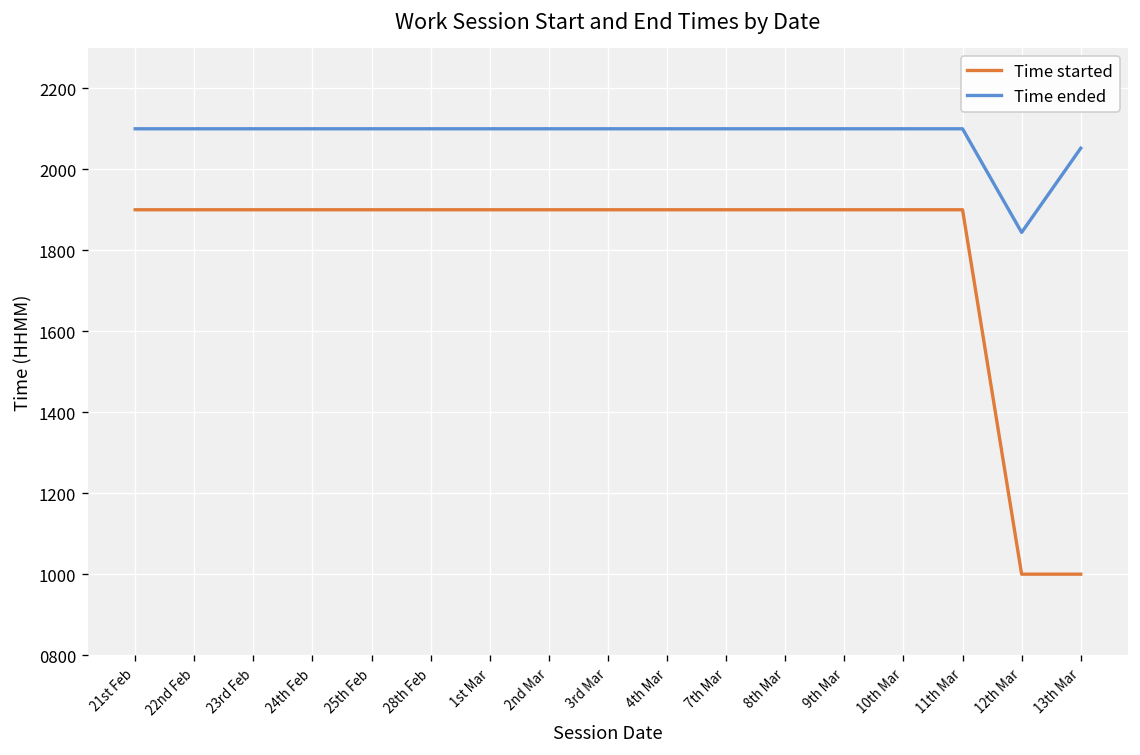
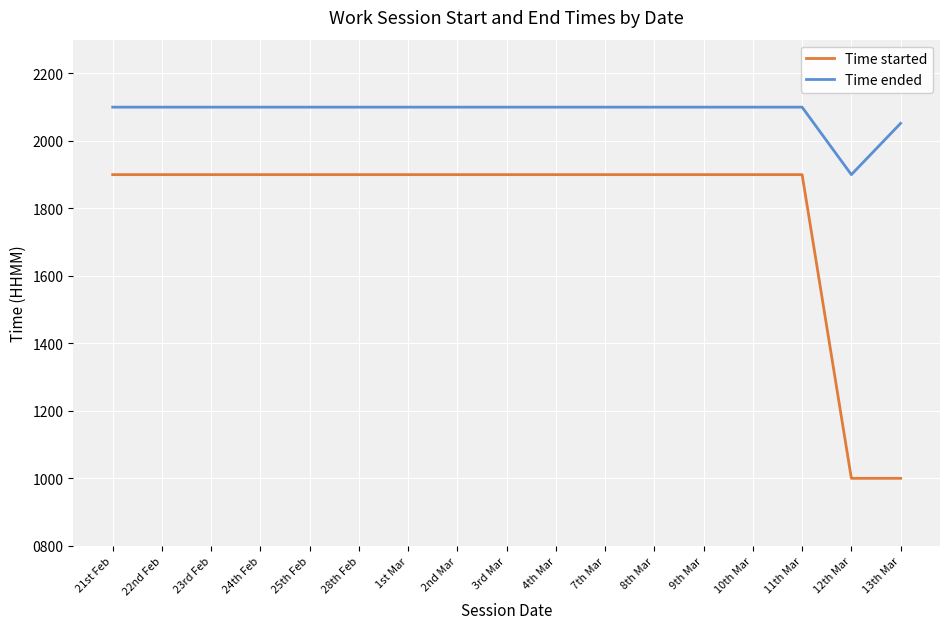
  {
    "Time started": {
      "21st Feb": 1900,
      "22nd Feb": 1900,
      "23rd Feb": 1900,
      "24th Feb": 1900,
      "25th Feb": 1900,
      "28th Feb": 1900,
      "1st Mar": 1900,
      "2nd Mar": 1900,
      "3rd Mar": 1900,
      "4th Mar": 1900,
      "7th Mar": 1900,
      "8th Mar": 1900,
      "9th Mar": 1900,
      "10th Mar": 1900,
      "11th Mar": 1900,
      "12th Mar": 1000,
      "13th Mar": 1000
    },
    "Time ended": {
      "21st Feb": 2100,
      "22nd Feb": 2100,
      "23rd Feb": 2100,
      "24th Feb": 2100,
      "25th Feb": 2100,
      "28th Feb": 2100,
      "1st Mar": 2100,
      "2nd Mar": 2100,
      "3rd Mar": 2100,
      "4th Mar": 2100,
      "7th Mar": 2100,
      "8th Mar": 2100,
      "9th Mar": 2100,
      "10th Mar": 2100,
      "11th Mar": 2100,
-     "12th Mar": 1840,
+     "12th Mar": 1900,
      "13th Mar": 2050
    }
  }
